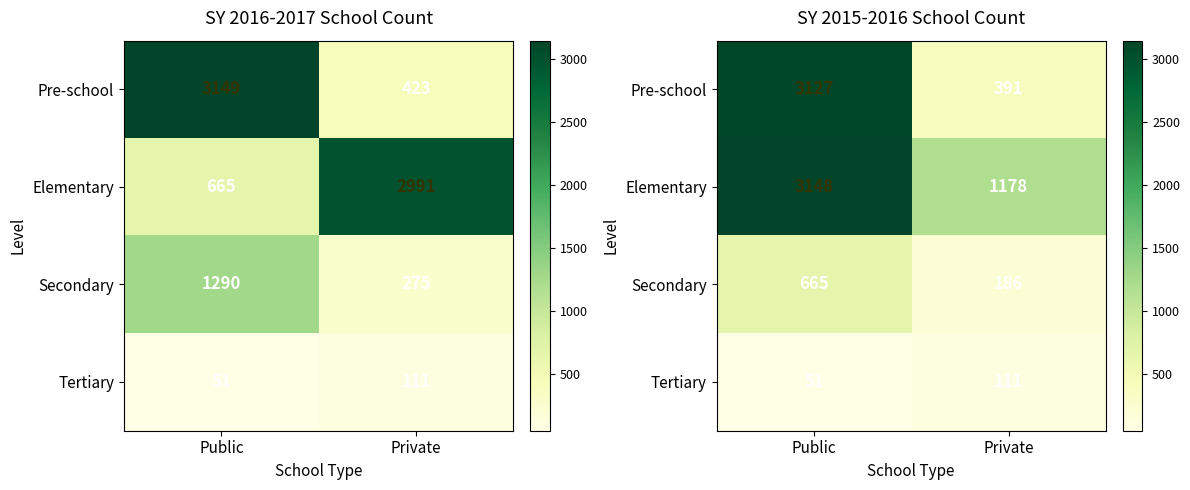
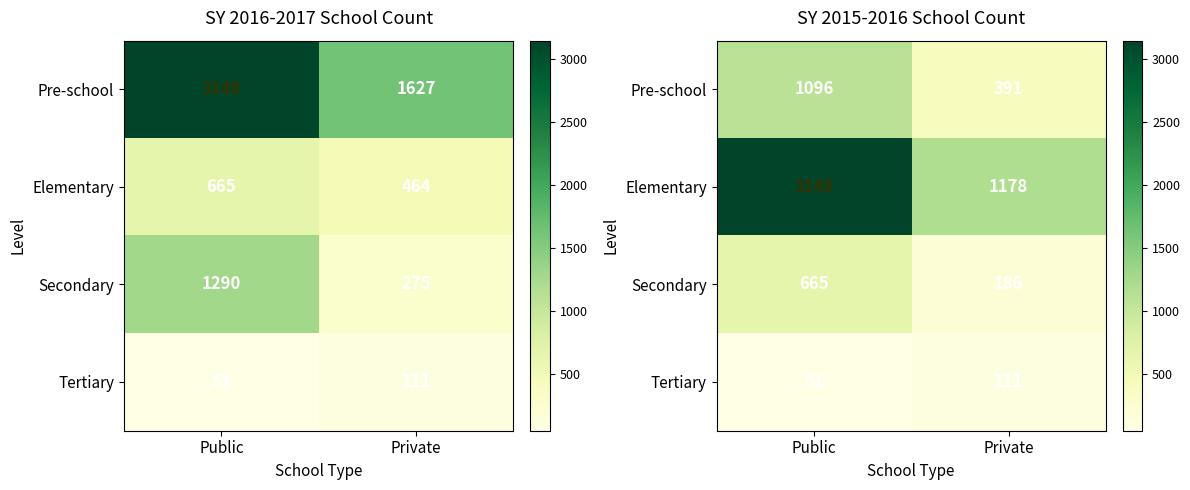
  {
    "SY 2016-2017 School Count": {
      "Pre-school": {
        "Public": 3149,
-       "Private": 423
+       "Private": 1627
      },
      "Elementary": {
        "Public": 665,
-       "Private": 2991
+       "Private": 464
      },
      "Secondary": {
        "Public": 1290,
        "Private": 275
      }
    },
    "SY 2015-2016 School Count": {
      "Pre-school": {
-       "Public": 3127,
+       "Public": 1096,
        "Private": 391
      },
      "Elementary": {
        "Public": 3148,
        "Private": 1178
      },
      "Secondary": {
        "Public": 665
      }
    }
  }
